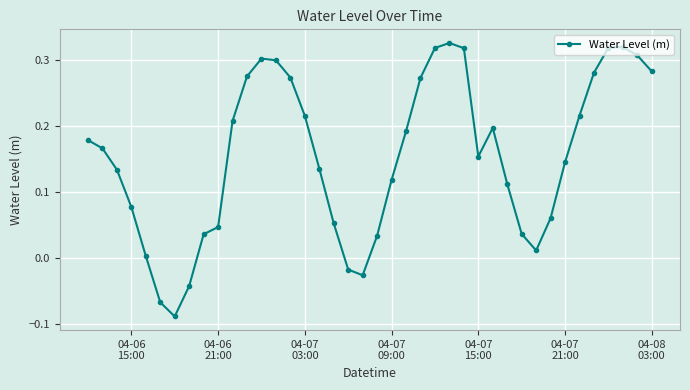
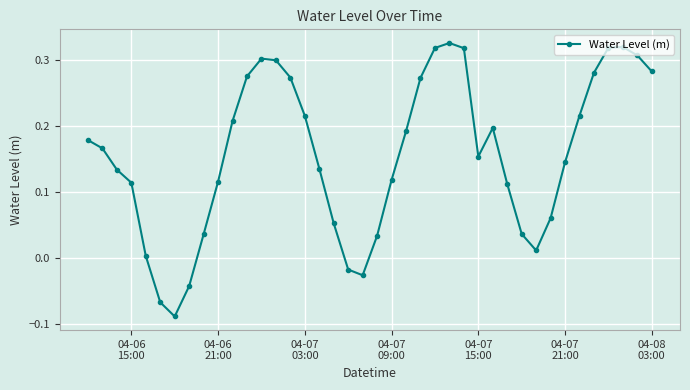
  {
-   "04-06 15:00": 0.08,
-   "04-06 21:00": 0.05,
+   "04-06 15:00": 0.11,
+   "04-06 21:00": 0.12,
    "04-07 03:00": 0.21,
    "04-07 09:00": 0.12,
    "04-07 15:00": 0.15,
    "04-07 21:00": 0.15,
    "04-08 03:00": 0.28
  }
